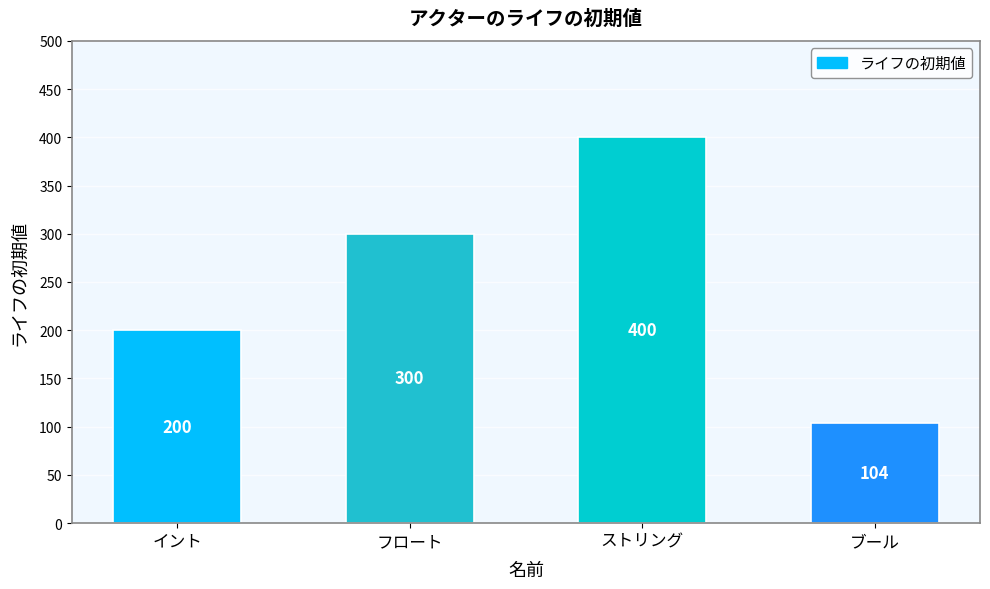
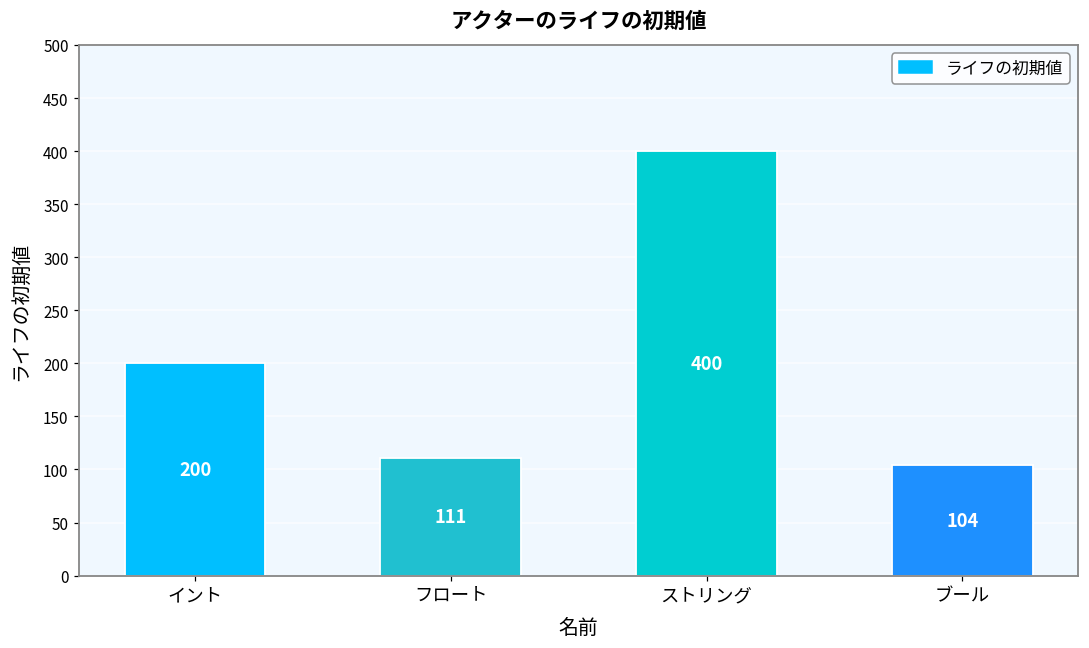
  {
    "イント": 200,
-   "フロート": 300,
+   "フロート": 111,
    "ストリング": 400,
    "ブール": 104
  }
